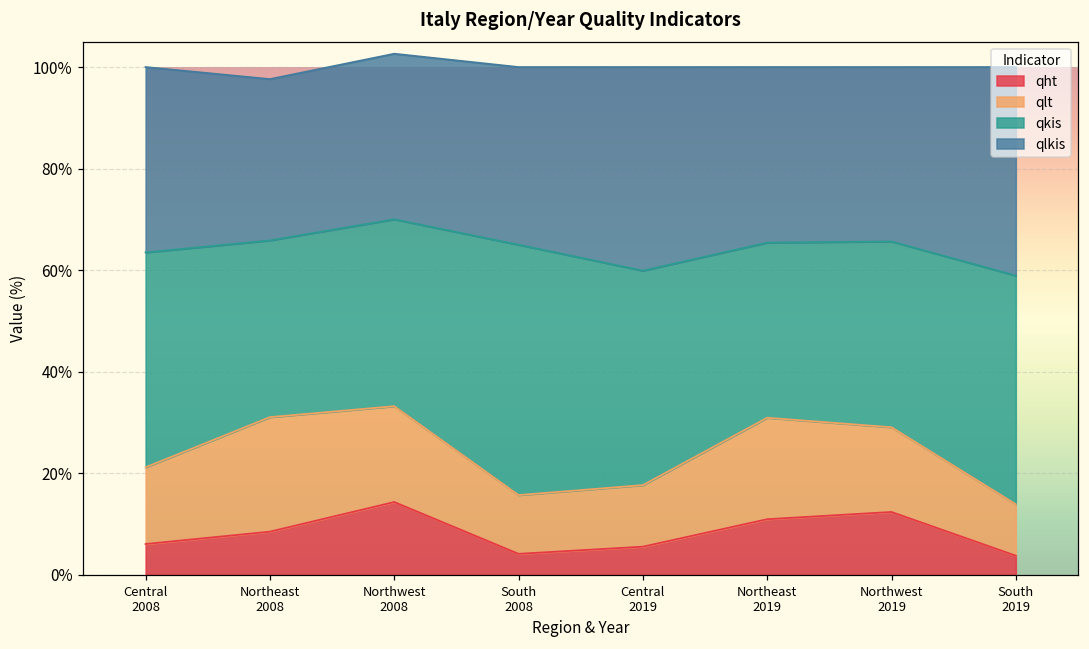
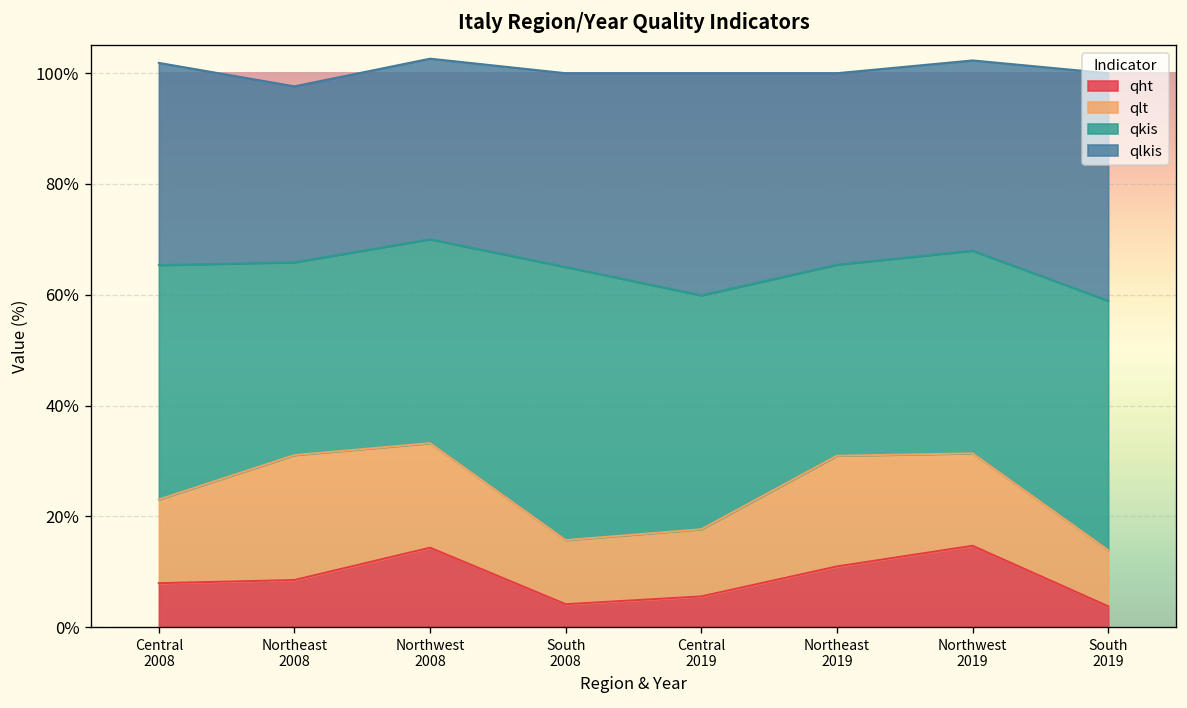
  {
    "qht": {
-     "Central 2008": "6%",
+     "Central 2008": "8%",
      "Northeast 2008": "9%",
      "Northwest 2008": "14%",
      "South 2008": "4%",
      "Central 2019": "6%",
      "Northeast 2019": "11%",
-     "Northwest 2019": "12%",
+     "Northwest 2019": "15%",
      "South 2019": "4%"
    },
    "qlt": {
      "Central 2008": "15%",
      "Northeast 2008": "23%",
      "Northwest 2008": "19%",
      "South 2008": "12%",
      "Central 2019": "12%",
      "Northeast 2019": "20%",
      "Northwest 2019": "17%",
      "South 2019": "10%"
    }
  }
